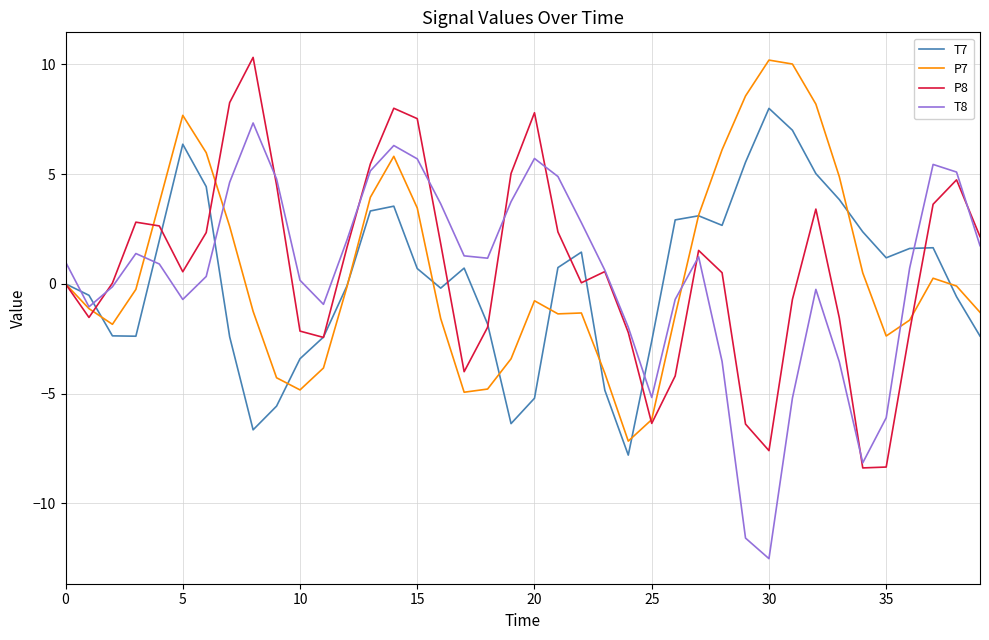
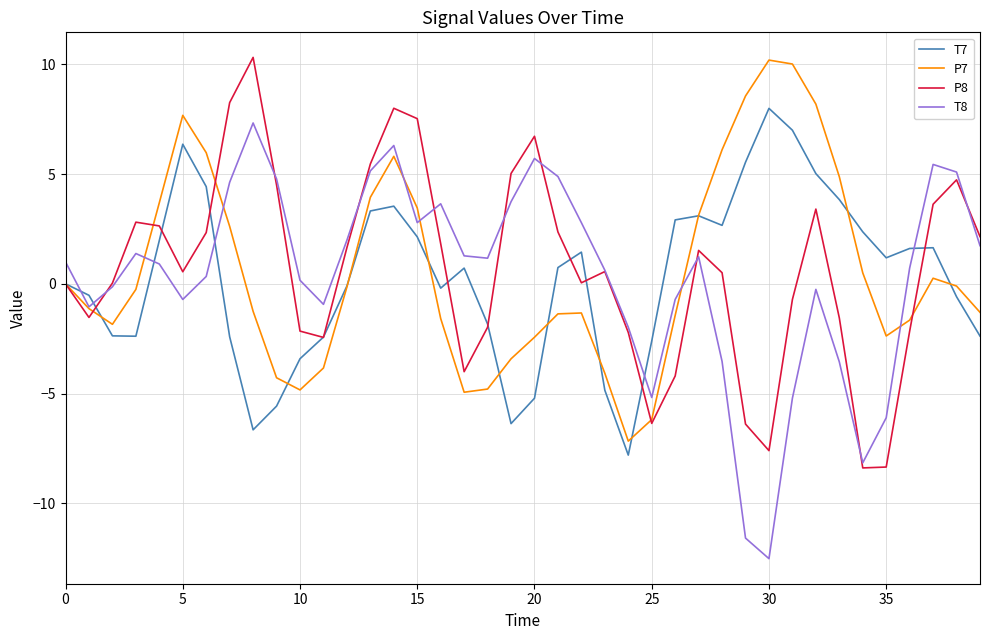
  {
    "T7": {
      "5": 6.4,
      "10": -3.4,
-     "15": 0.7,
+     "15": 2.1,
      "20": -5.2,
      "25": -2.6,
      "30": 8.0,
      "35": 1.2
    },
    "P7": {
      "5": 7.7,
      "10": -4.8,
      "15": 3.5,
-     "20": -0.8,
+     "20": -2.4,
      "25": -6.2,
      "30": 10.2,
      "35": -2.4
    },
    "P8": {
      "5": 0.6,
      "10": -2.2,
      "15": 7.5,
-     "20": 7.8,
+     "20": 6.7,
      "25": -6.4,
      "30": -7.6,
      "35": -8.4
    },
    "T8": {
      "0": 1.0,
      "5": -0.7,
      "10": 0.2,
-     "15": 5.7,
+     "15": 2.8,
      "20": 5.7,
      "25": -5.2,
      "30": -12.5,
      "35": -6.1
    }
  }
